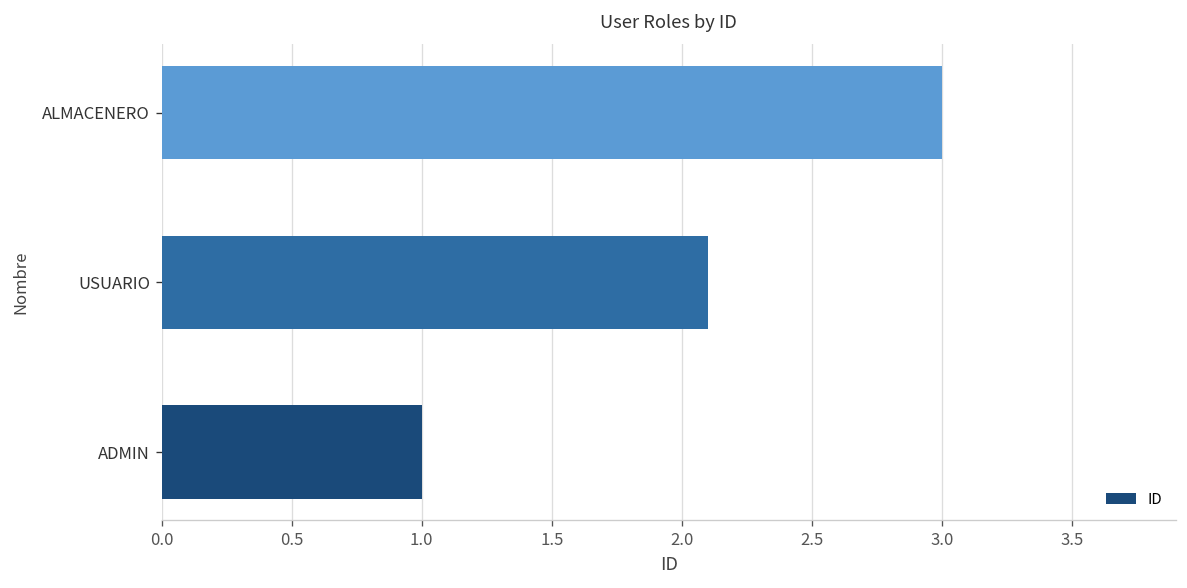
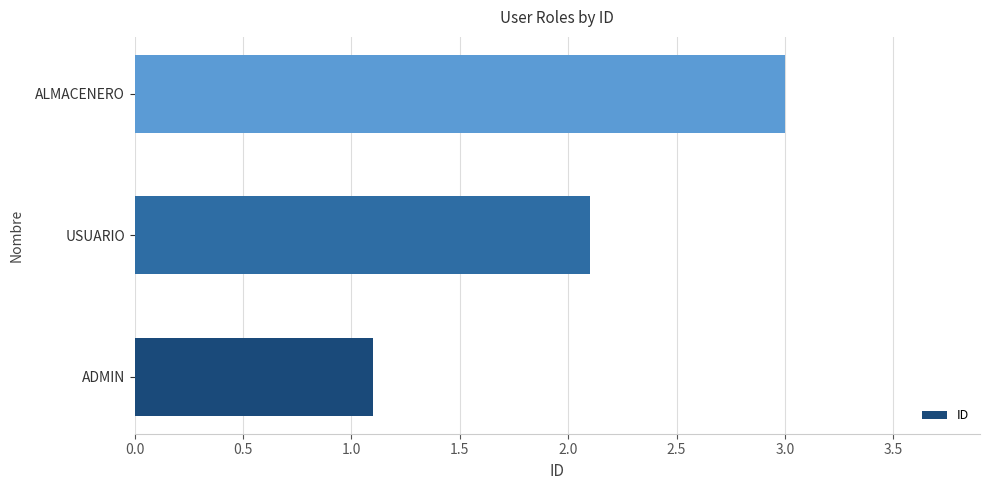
  {
    "ALMACENERO": 3.0,
    "USUARIO": 2.1,
-   "ADMIN": 1.0
+   "ADMIN": 1.1
  }
